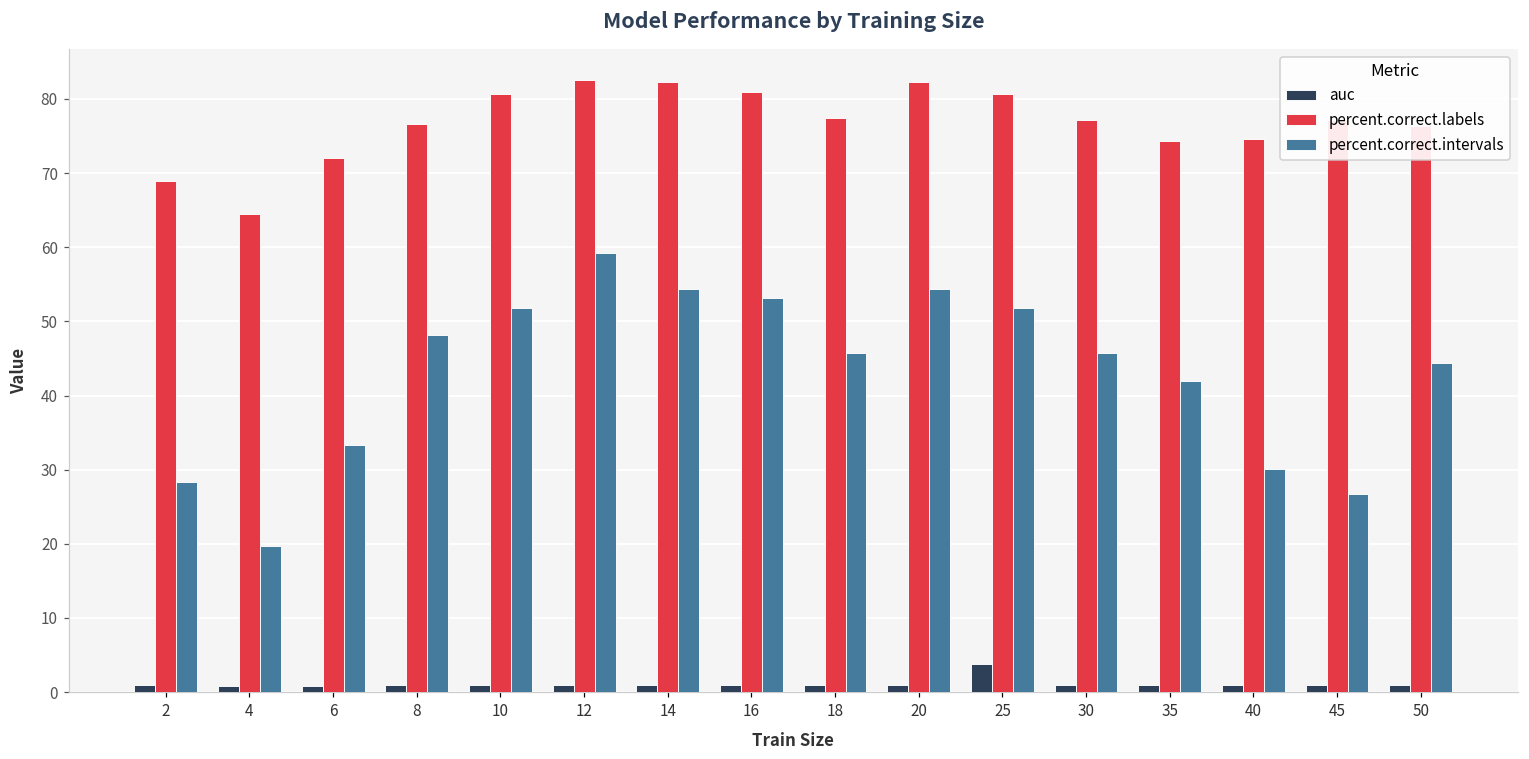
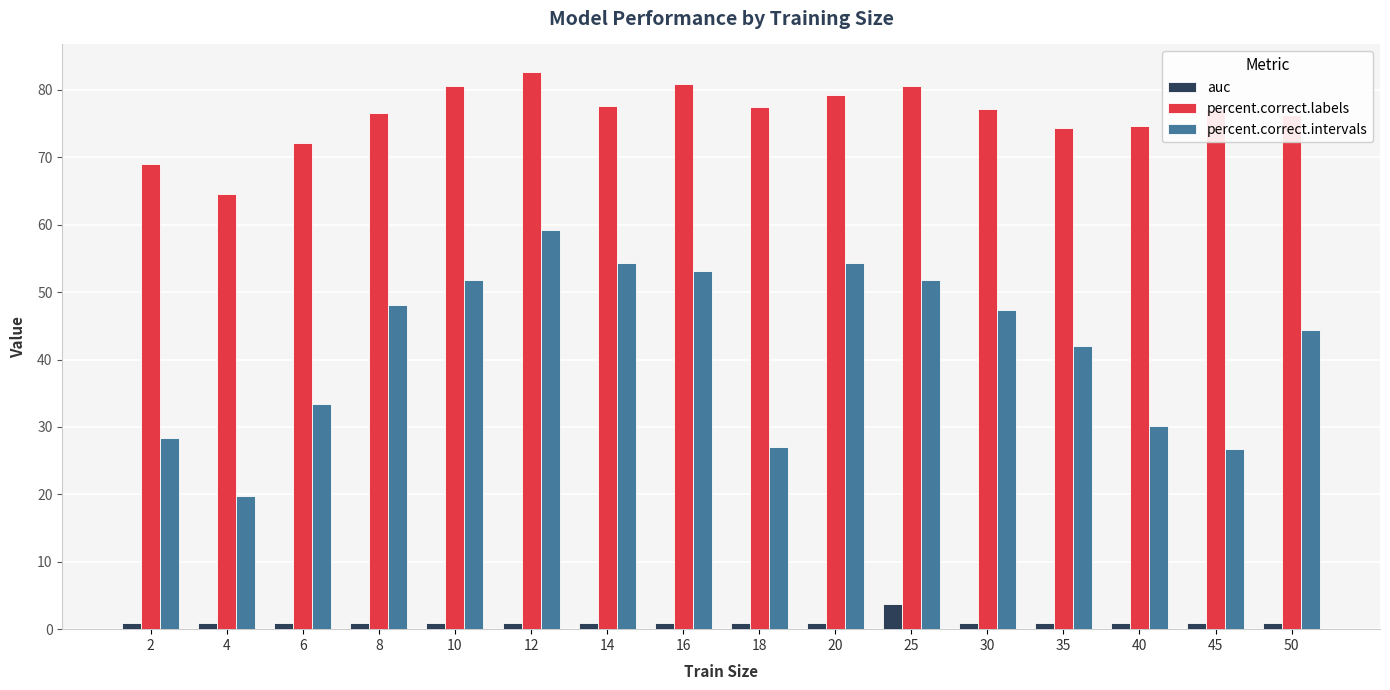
  {
    "auc": {
      "2": 1,
      "4": 1,
      "6": 1,
      "8": 1,
      "10": 1,
      "12": 1,
      "14": 1,
      "16": 1,
      "18": 1,
      "20": 1,
      "25": 4,
      "30": 1,
      "35": 1,
      "40": 1,
      "45": 1,
      "50": 1
    },
    "percent.correct.labels": {
      "2": 69,
      "4": 65,
      "6": 72,
      "8": 77,
      "10": 81,
      "12": 83,
-     "14": 82,
+     "14": 78,
      "16": 81,
      "18": 77,
-     "20": 82,
+     "20": 79,
      "25": 81,
      "30": 77,
      "35": 74,
      "40": 75
    },
    "percent.correct.intervals": {
      "2": 28,
      "4": 20,
      "6": 33,
      "8": 48,
      "10": 52,
      "12": 59,
      "14": 54,
      "16": 53,
-     "18": 46,
+     "18": 27,
      "20": 54,
      "25": 52,
-     "30": 46,
+     "30": 47,
      "35": 42,
      "40": 30,
      "45": 27,
      "50": 44
    }
  }
